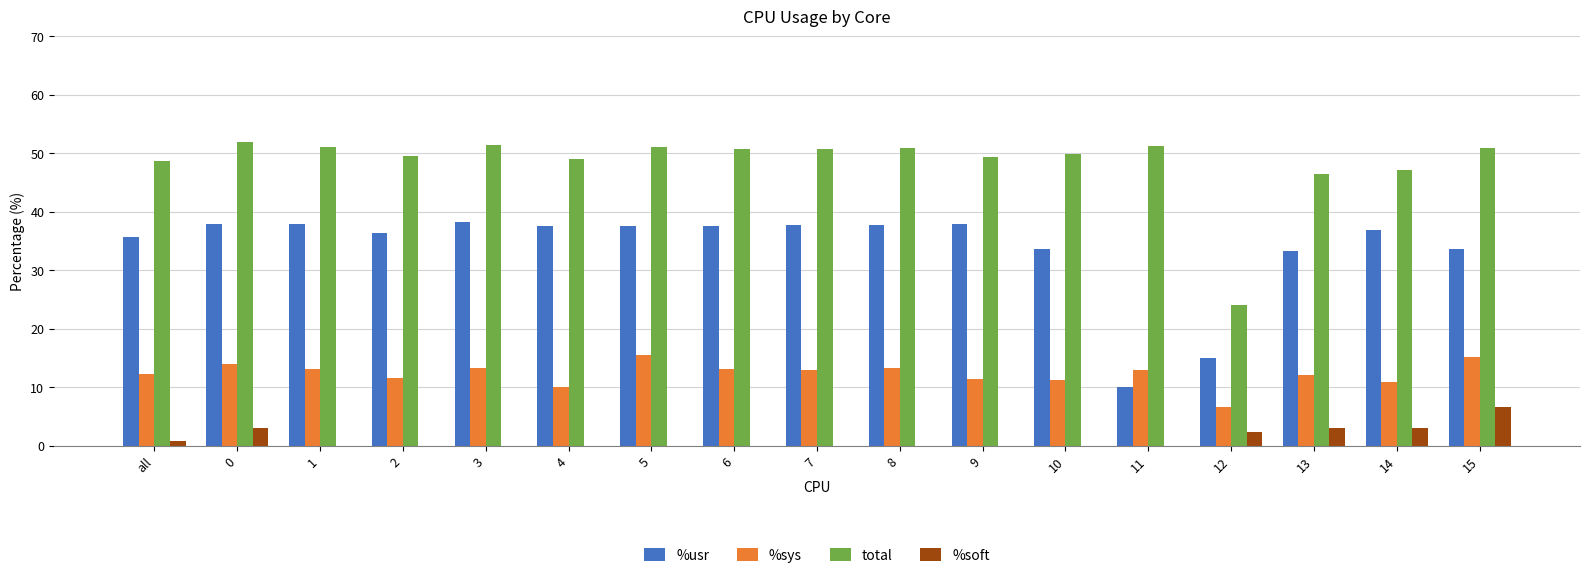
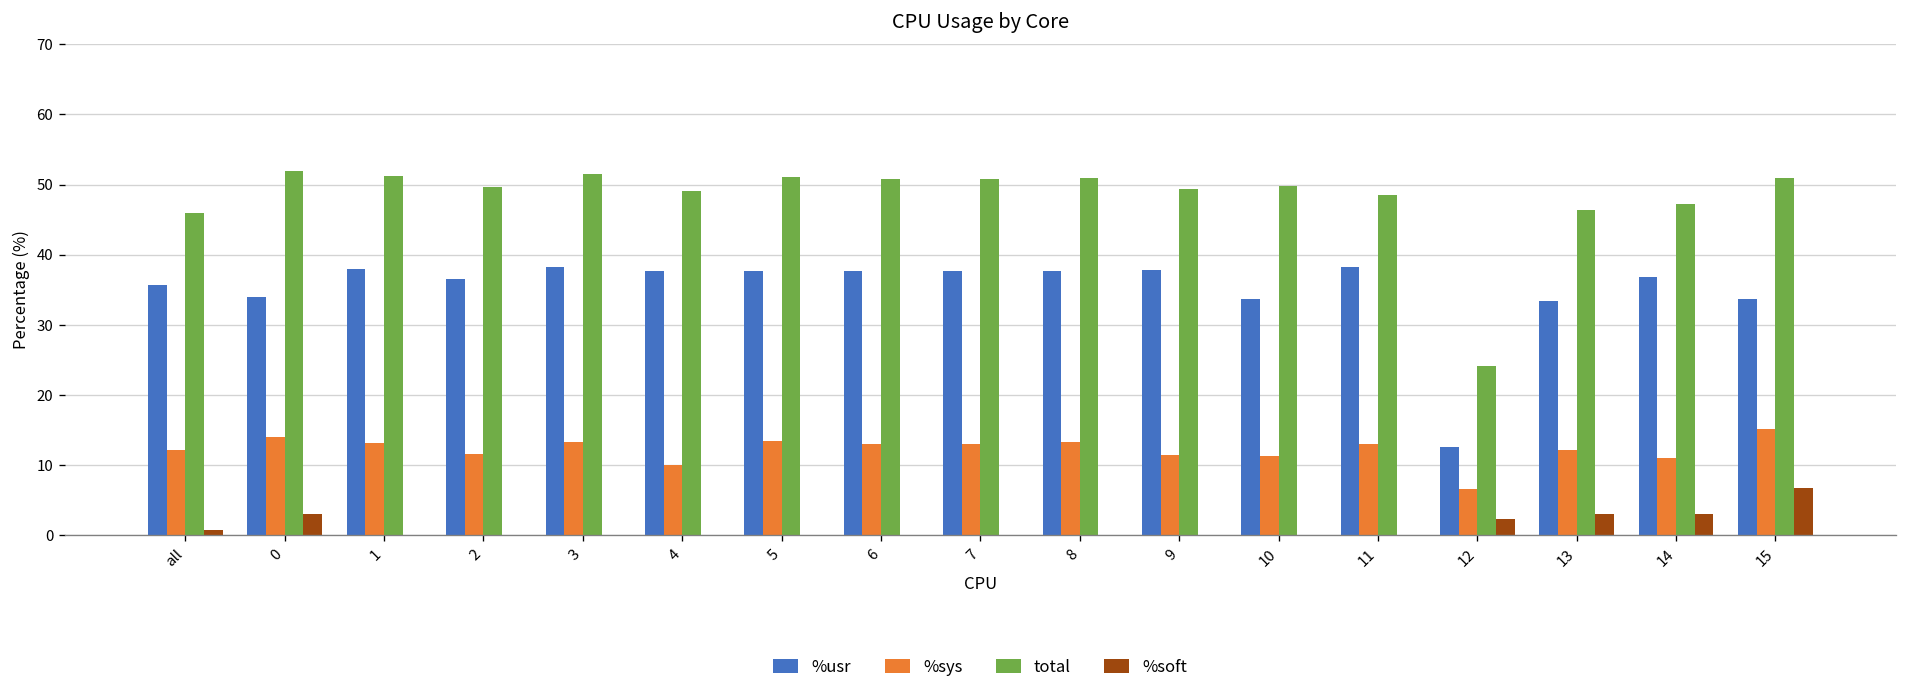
  {
    "%usr": {
      "all": 36,
-     "0": 38,
+     "0": 34,
      "1": 38,
      "2": 36,
      "3": 38,
      "4": 38,
      "5": 38,
      "6": 38,
      "7": 38,
      "8": 38,
      "9": 38,
      "10": 34,
-     "11": 10,
-     "12": 15,
+     "11": 38,
+     "12": 13,
      "13": 33,
      "14": 37,
      "15": 34
    },
    "%sys": {
      "all": 12,
      "0": 14,
      "1": 13,
      "2": 12,
      "3": 13,
      "4": 10,
-     "5": 15,
+     "5": 13,
      "6": 13,
      "7": 13,
      "8": 13,
      "9": 11,
      "10": 11,
      "11": 13,
      "12": 7,
      "13": 12,
      "14": 11,
      "15": 15
    },
    "total": {
-     "all": 49,
+     "all": 46,
      "0": 52,
      "1": 51,
      "2": 50,
      "3": 51,
      "4": 49,
      "5": 51,
      "6": 51,
      "7": 51,
      "8": 51,
      "9": 49,
      "10": 50,
-     "11": 51,
+     "11": 49,
      "12": 24,
      "13": 46,
      "14": 47,
      "15": 51
    },
    "%soft": {
      "all": 1,
      "0": 3,
      "2": 0,
      "3": 0,
      "4": 0,
      "5": 0,
      "6": 0,
      "7": 0,
      "8": 0,
      "9": 0,
      "10": 0,
      "11": 0,
      "12": 2,
      "13": 3,
      "14": 3,
      "15": 7
    }
  }
